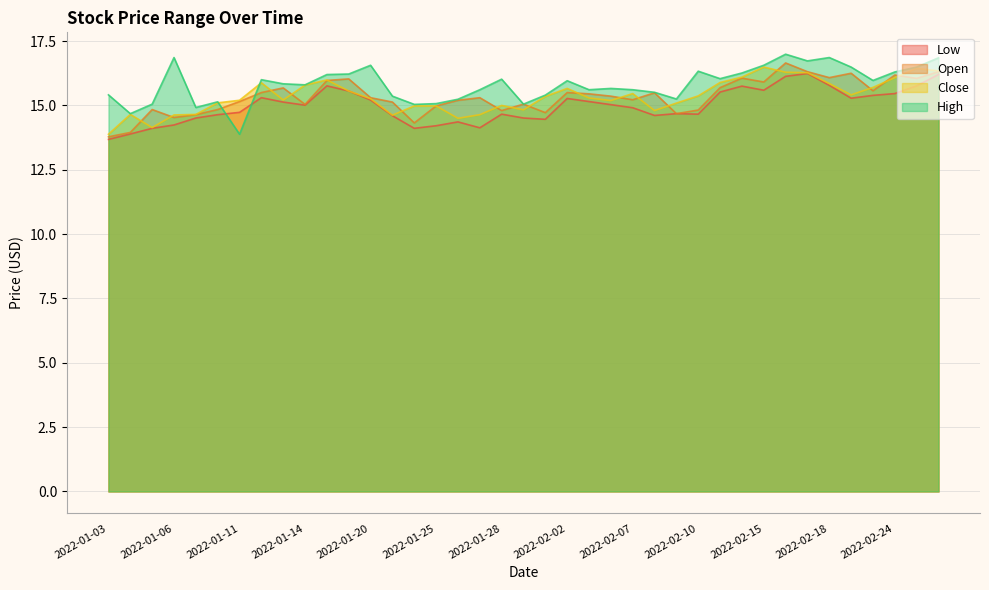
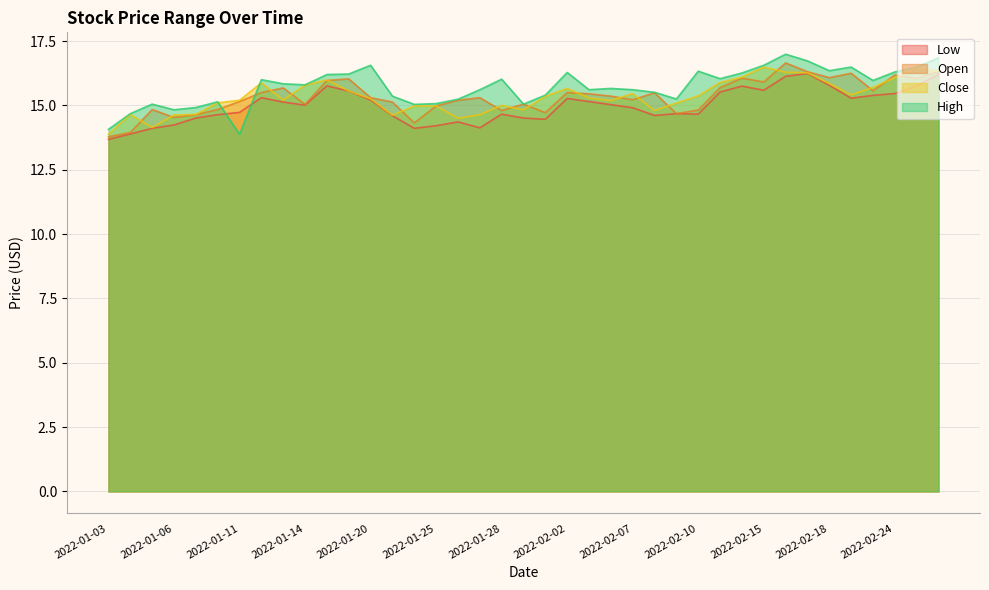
  {
    "High": {
-     "2022-01-03": 15.4,
-     "2022-01-06": 16.9,
+     "2022-01-03": 14.1,
+     "2022-01-06": 14.8,
      "2022-01-11": 13.9,
      "2022-01-20": 16.6,
      "2022-01-28": 16.0,
-     "2022-02-02": 16.0,
+     "2022-02-02": 16.3,
      "2022-02-07": 15.6,
      "2022-02-10": 16.3,
-     "2022-02-18": 16.9,
+     "2022-02-18": 16.4,
      "2022-02-24": 16.3
    }
  }
